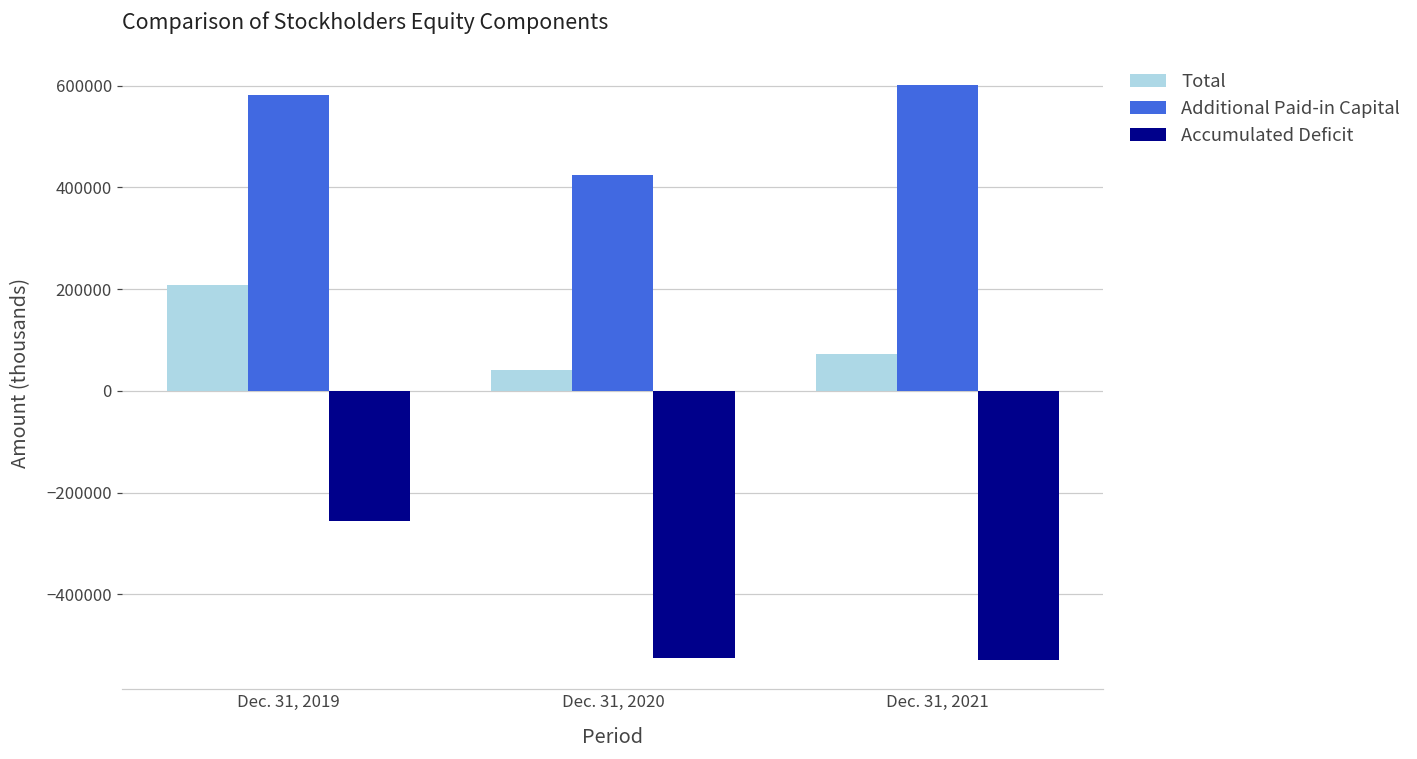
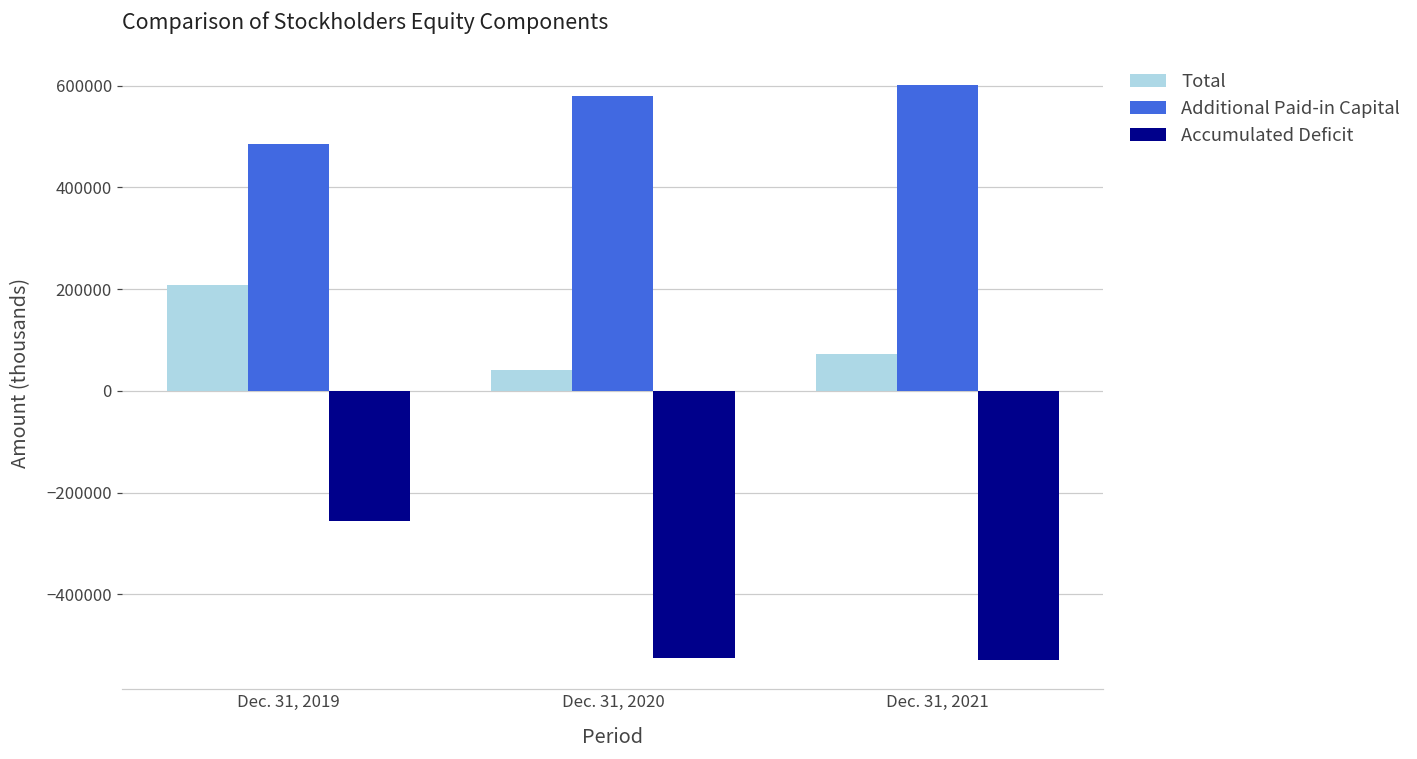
  {
    "Total": {
      "Dec. 31, 2019": 210000,
      "Dec. 31, 2020": 40000,
      "Dec. 31, 2021": 70000
    },
    "Additional Paid-in Capital": {
-     "Dec. 31, 2019": 580000,
-     "Dec. 31, 2020": 430000,
+     "Dec. 31, 2019": 480000,
+     "Dec. 31, 2020": 580000,
      "Dec. 31, 2021": 600000
    },
    "Accumulated Deficit": {
      "Dec. 31, 2019": -260000,
      "Dec. 31, 2020": -530000,
      "Dec. 31, 2021": -530000
    }
  }
